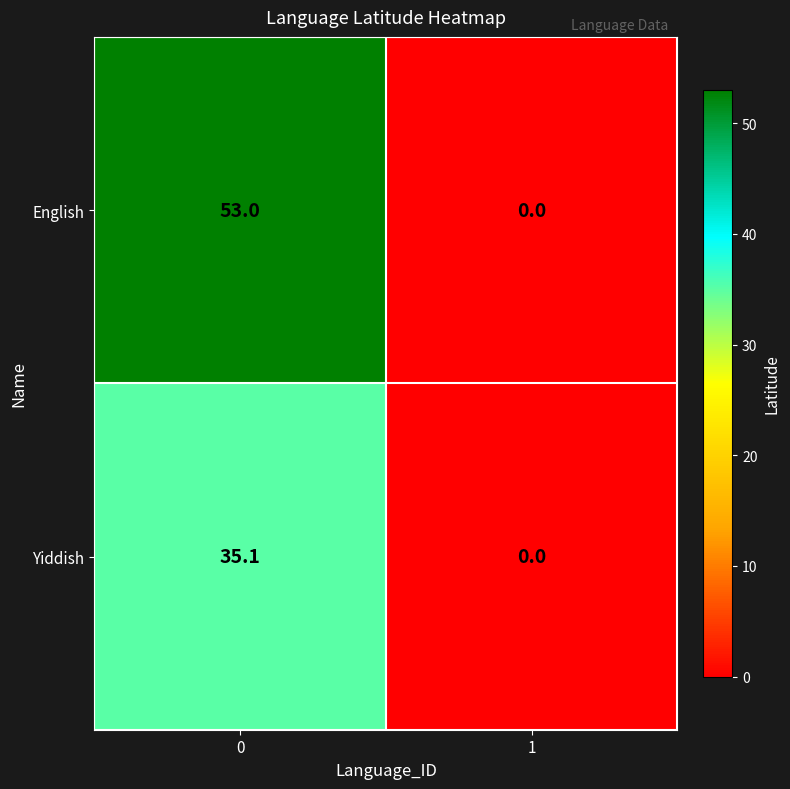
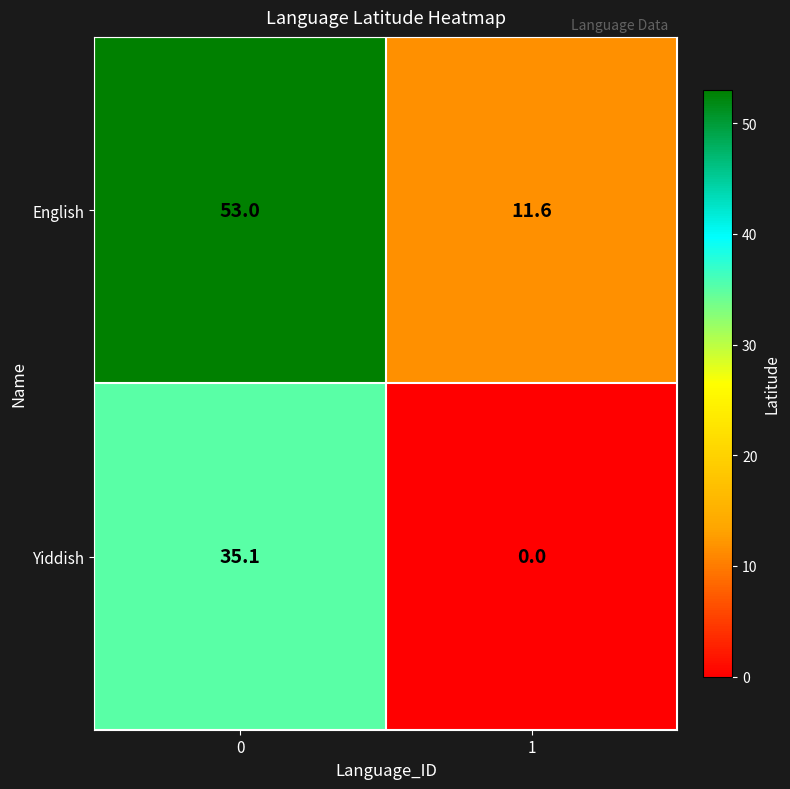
  {
    "English": {
      "0": 53.0,
-     "1": 0.0
+     "1": 11.6
    },
    "Yiddish": {
      "0": 35.1,
      "1": 0.0
    }
  }
